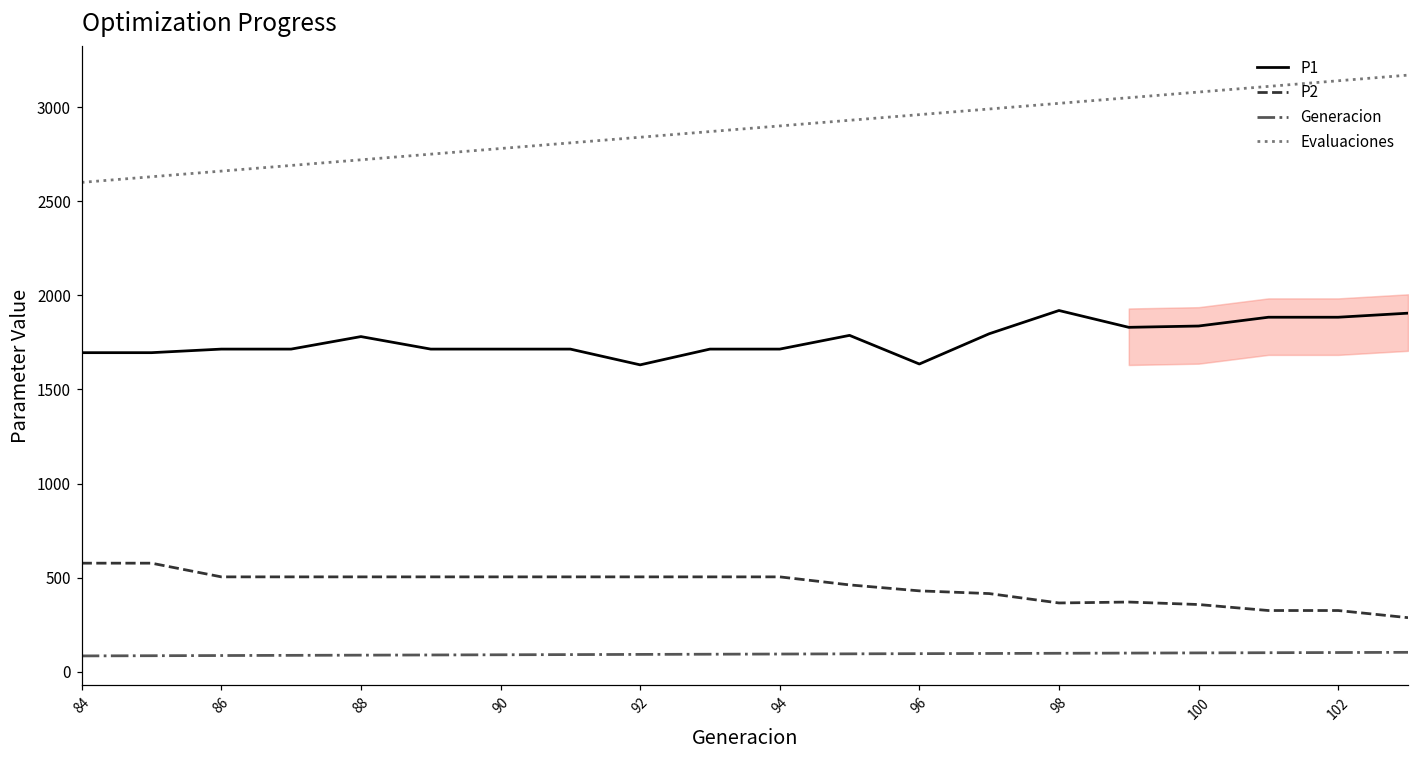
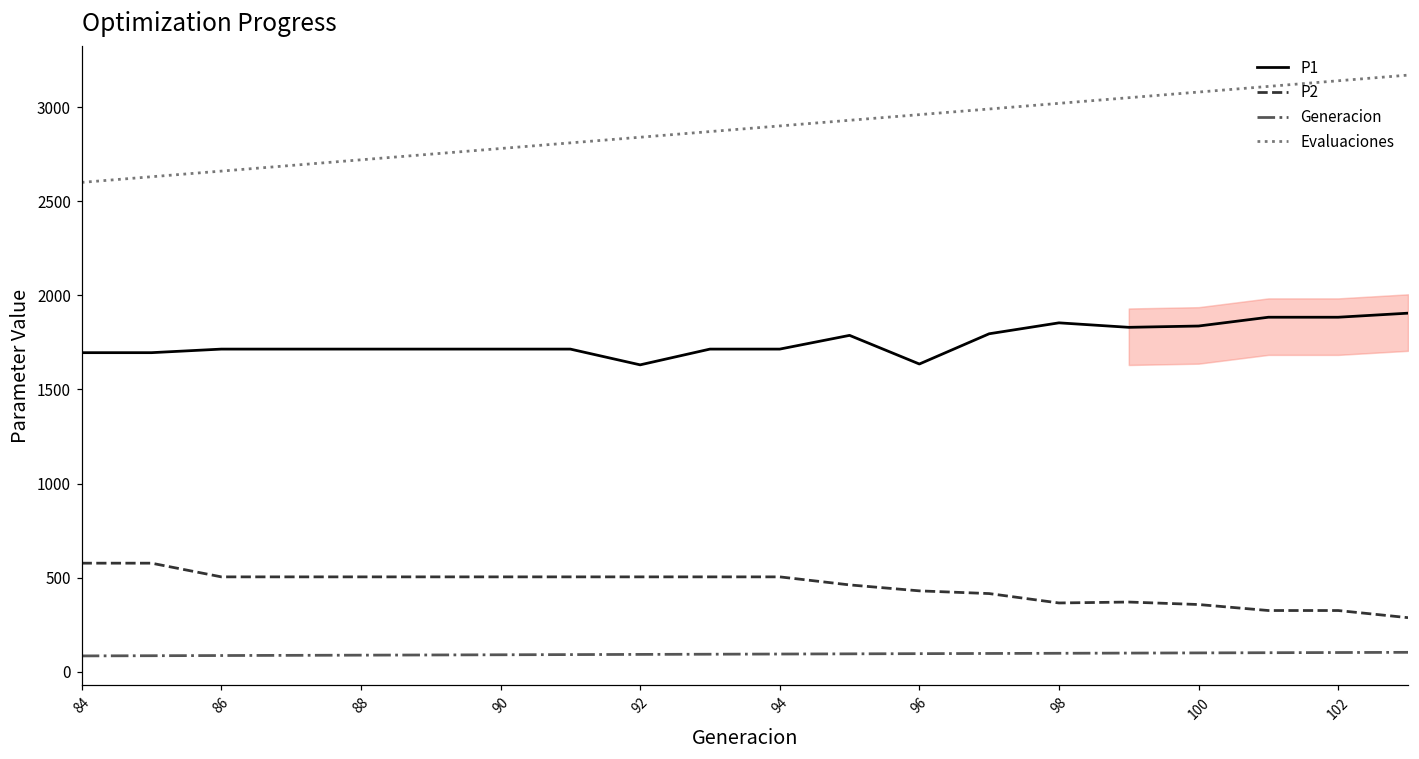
  {
    "P1": {
      "84": 1700,
      "86": 1710,
-     "88": 1780,
+     "88": 1710,
      "90": 1710,
      "92": 1630,
      "94": 1710,
      "96": 1630,
-     "98": 1920,
+     "98": 1850,
      "100": 1840,
      "102": 1880
    }
  }
